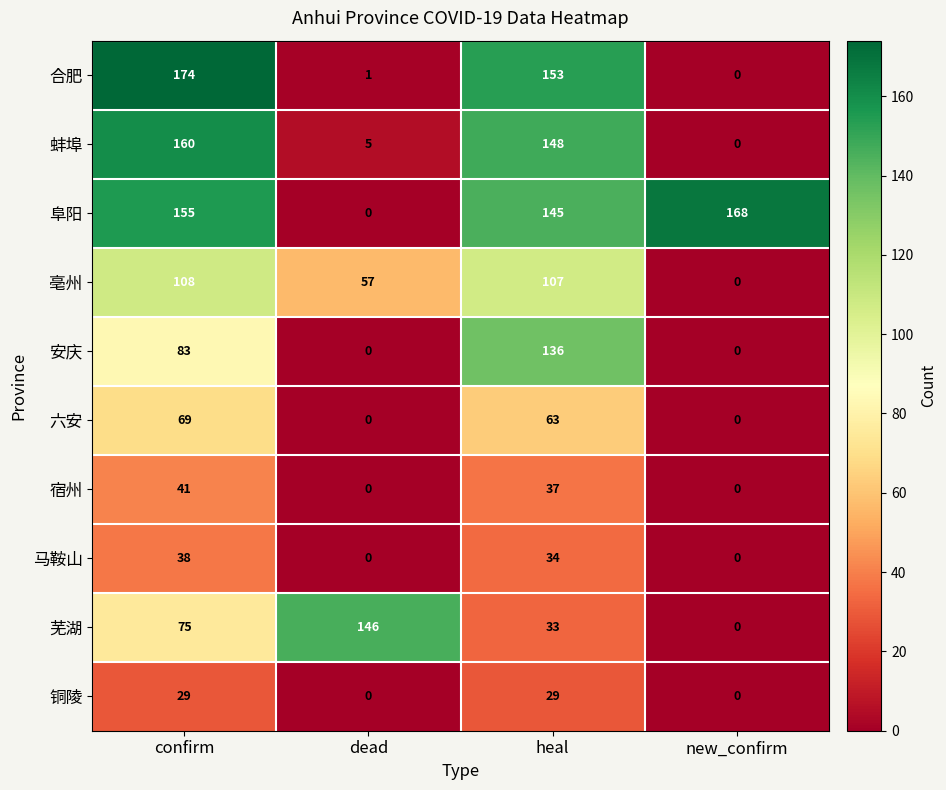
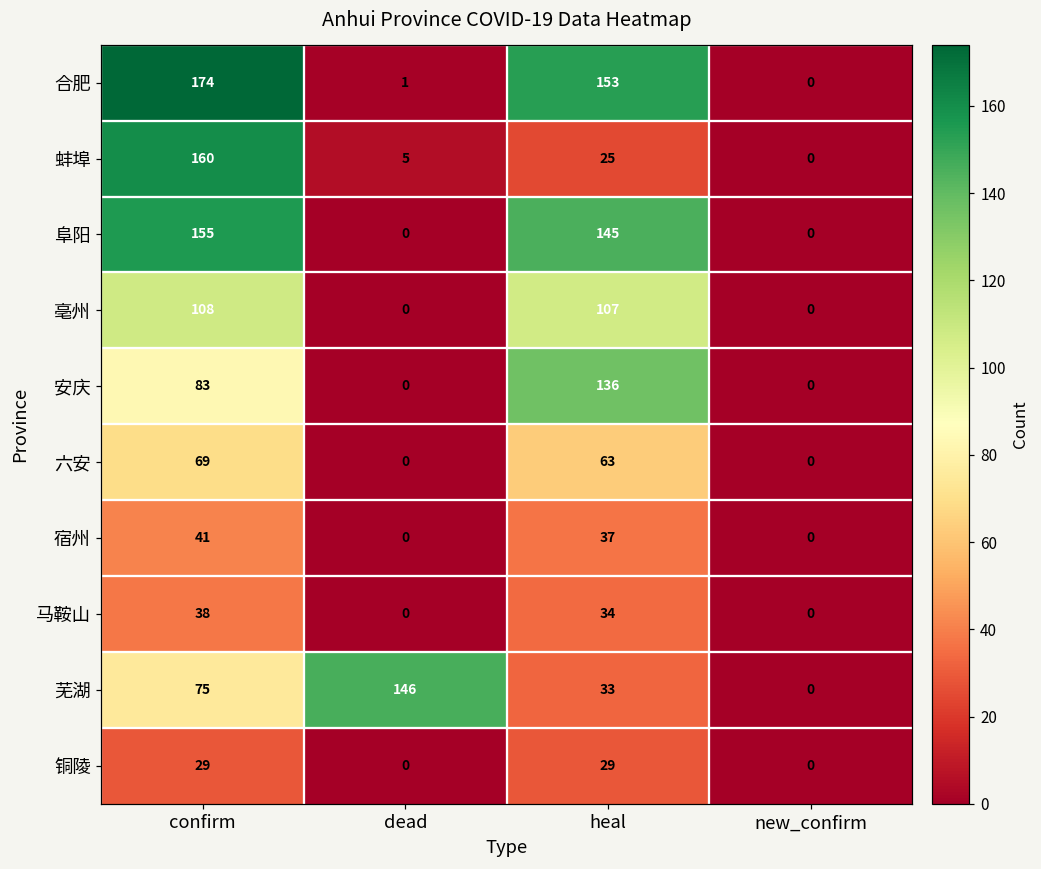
  {
    "合肥": {
      "confirm": 174,
      "dead": 1,
      "heal": 153,
      "new_confirm": 0
    },
    "蚌埠": {
      "confirm": 160,
      "dead": 5,
-     "heal": 148,
+     "heal": 25,
      "new_confirm": 0
    },
    "阜阳": {
      "confirm": 155,
      "dead": 0,
      "heal": 145,
-     "new_confirm": 168
+     "new_confirm": 0
    },
    "亳州": {
      "confirm": 108,
-     "dead": 57,
+     "dead": 0,
      "heal": 107,
      "new_confirm": 0
    },
    "安庆": {
      "confirm": 83,
      "dead": 0,
      "heal": 136,
      "new_confirm": 0
    },
    "六安": {
      "confirm": 69,
      "dead": 0,
      "heal": 63,
      "new_confirm": 0
    },
    "宿州": {
      "confirm": 41,
      "dead": 0,
      "heal": 37,
      "new_confirm": 0
    },
    "马鞍山": {
      "confirm": 38,
      "dead": 0,
      "heal": 34,
      "new_confirm": 0
    },
    "芜湖": {
      "confirm": 75,
      "dead": 146,
      "heal": 33,
      "new_confirm": 0
    },
    "铜陵": {
      "confirm": 29,
      "dead": 0,
      "heal": 29,
      "new_confirm": 0
    }
  }
